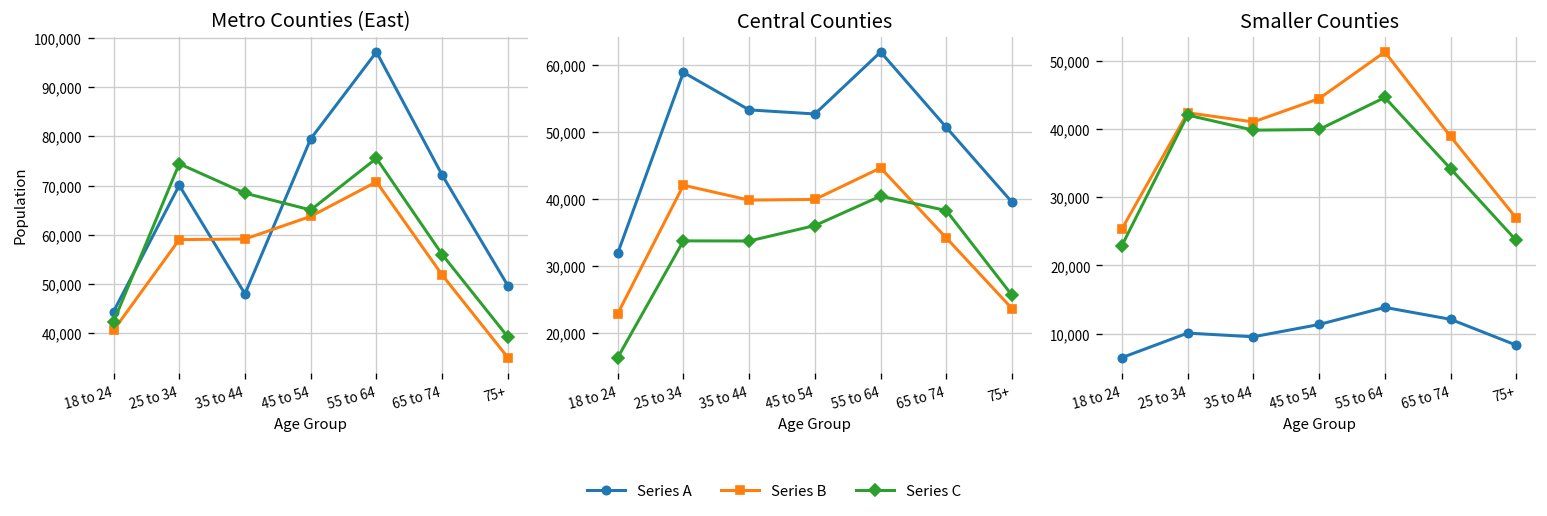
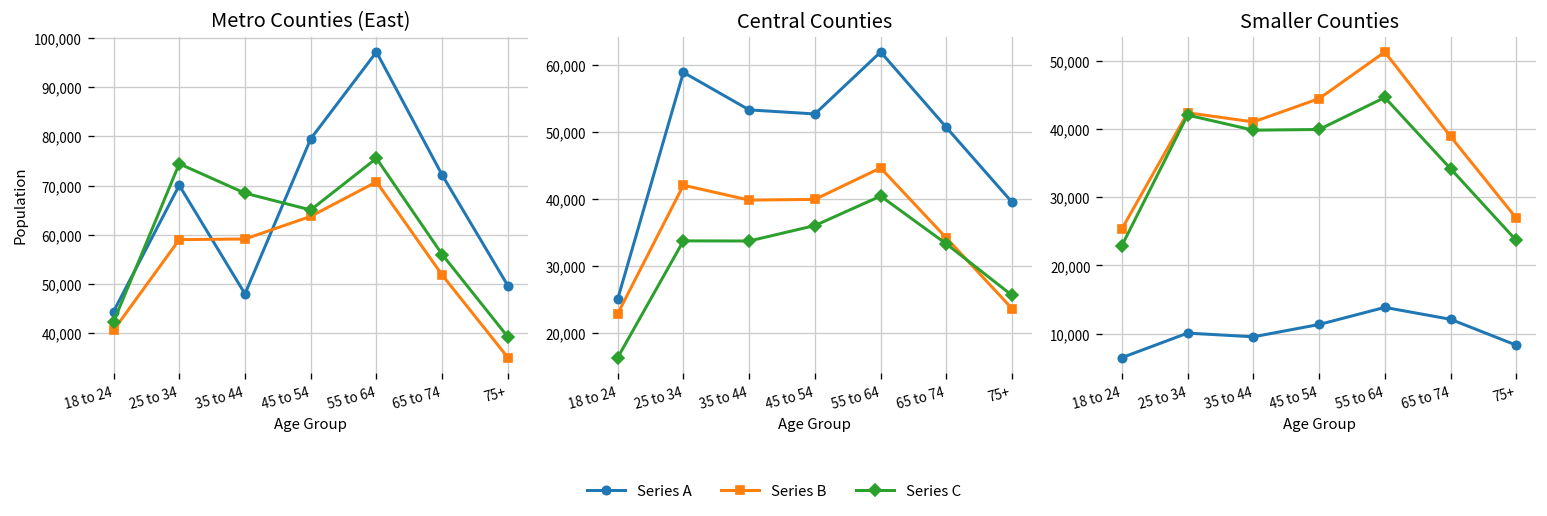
  {
    "Metro Counties (East)": {
      "Series A": {
        "18 to 24": "44,000",
        "25 to 34": "70,000",
        "35 to 44": "48,000",
        "45 to 54": "80,000",
        "55 to 64": "97,000",
        "65 to 74": "72,000",
        "75+": "50,000"
      },
      "Series B": {
        "18 to 24": "41,000",
        "25 to 34": "59,000",
        "35 to 44": "59,000",
        "45 to 54": "64,000",
        "55 to 64": "71,000",
        "65 to 74": "52,000",
        "75+": "35,000"
      },
      "Series C": {
        "18 to 24": "42,000",
        "25 to 34": "74,000",
        "35 to 44": "68,000",
        "45 to 54": "65,000",
        "55 to 64": "76,000",
        "65 to 74": "56,000",
        "75+": "39,000"
      }
    },
    "Central Counties": {
      "Series A": {
-       "18 to 24": "32,000",
+       "18 to 24": "25,000",
        "25 to 34": "59,000",
        "35 to 44": "53,000",
        "45 to 54": "53,000",
        "55 to 64": "62,000",
        "65 to 74": "51,000",
        "75+": "40,000"
      },
      "Series B": {
        "18 to 24": "23,000",
        "25 to 34": "42,000",
        "35 to 44": "40,000",
        "45 to 54": "40,000",
        "55 to 64": "45,000",
        "65 to 74": "34,000",
        "75+": "24,000"
      },
      "Series C": {
        "18 to 24": "16,000",
        "25 to 34": "34,000",
        "35 to 44": "34,000",
        "45 to 54": "36,000",
        "55 to 64": "40,000",
-       "65 to 74": "38,000",
+       "65 to 74": "33,000",
        "75+": "26,000"
      }
    },
    "Smaller Counties": {
      "Series A": {
        "18 to 24": "6,000",
        "25 to 34": "10,000",
        "35 to 44": "10,000",
        "45 to 54": "11,000",
        "55 to 64": "14,000",
        "65 to 74": "12,000",
        "75+": "8,000"
      },
      "Series B": {
        "18 to 24": "25,000",
        "35 to 44": "41,000",
        "45 to 54": "44,000",
        "55 to 64": "51,000",
        "65 to 74": "39,000",
        "75+": "27,000"
      },
      "Series C": {
        "18 to 24": "23,000",
        "35 to 44": "40,000",
        "45 to 54": "40,000",
        "55 to 64": "45,000",
        "65 to 74": "34,000",
        "75+": "24,000"
      }
    }
  }
